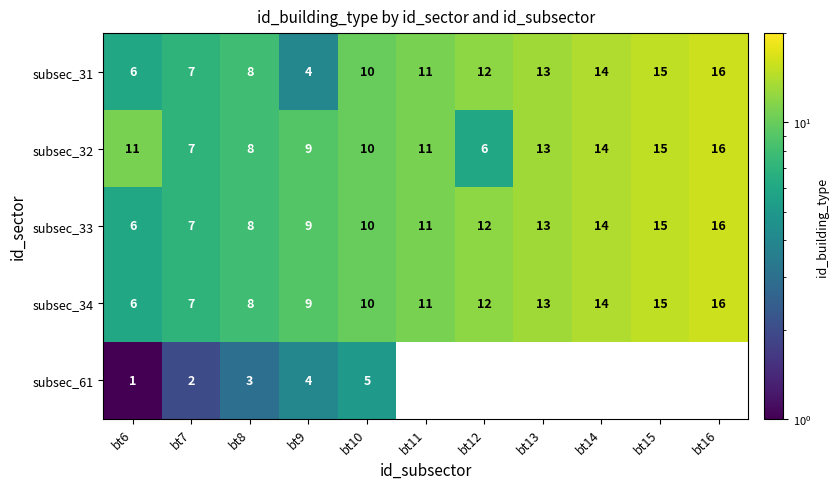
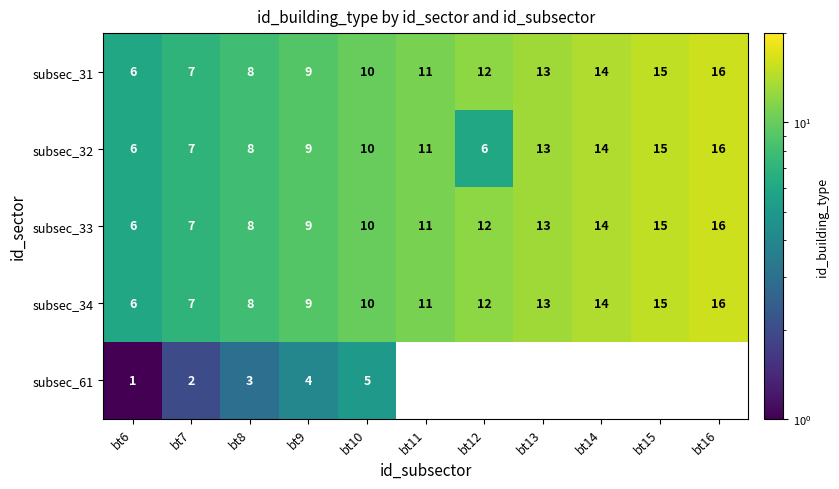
  {
    "subsec_31": {
      "bt6": 6,
      "bt7": 7,
      "bt8": 8,
-     "bt9": 4,
+     "bt9": 9,
      "bt10": 10,
      "bt11": 11,
      "bt12": 12,
      "bt13": 13,
      "bt14": 14,
      "bt15": 15,
      "bt16": 16
    },
    "subsec_32": {
-     "bt6": 11,
+     "bt6": 6,
      "bt7": 7,
      "bt8": 8,
      "bt9": 9,
      "bt10": 10,
      "bt11": 11,
      "bt12": 6,
      "bt13": 13,
      "bt14": 14,
      "bt15": 15,
      "bt16": 16
    },
    "subsec_33": {
      "bt6": 6,
      "bt7": 7,
      "bt8": 8,
      "bt9": 9,
      "bt10": 10,
      "bt11": 11,
      "bt12": 12,
      "bt13": 13,
      "bt14": 14,
      "bt15": 15,
      "bt16": 16
    },
    "subsec_34": {
      "bt6": 6,
      "bt7": 7,
      "bt8": 8,
      "bt9": 9,
      "bt10": 10,
      "bt11": 11,
      "bt12": 12,
      "bt13": 13,
      "bt14": 14,
      "bt15": 15,
      "bt16": 16
    },
    "subsec_61": {
      "bt6": 1,
      "bt7": 2,
      "bt8": 3,
      "bt9": 4,
      "bt10": 5
    }
  }
